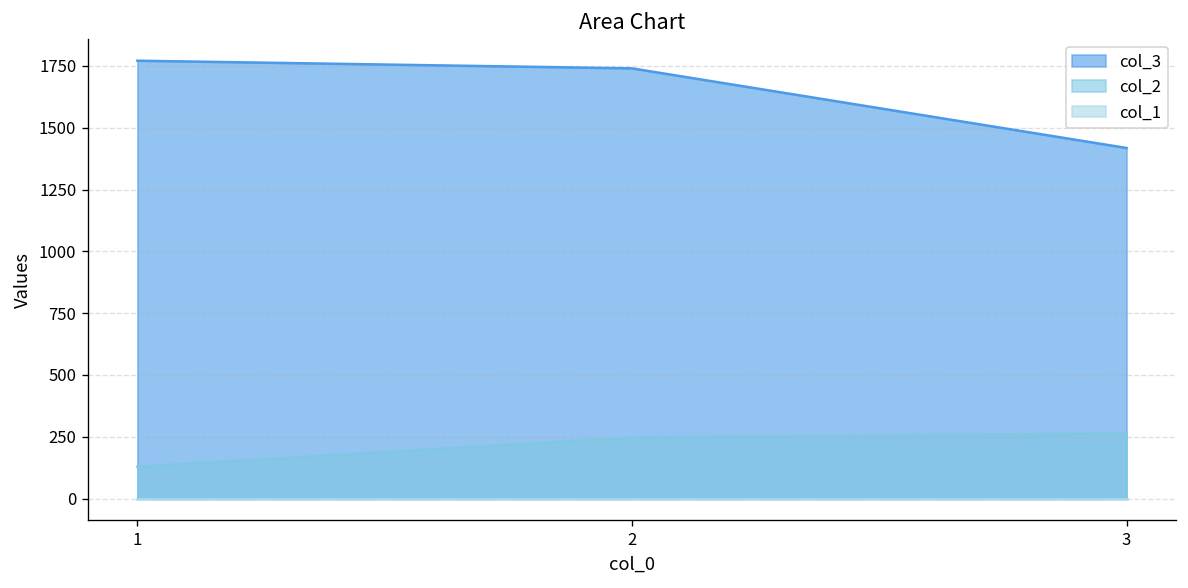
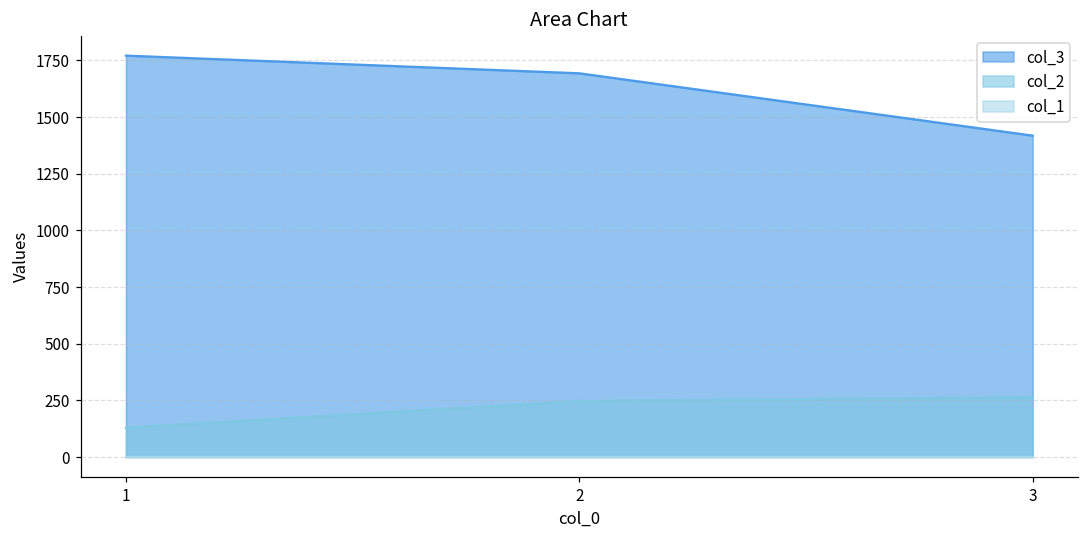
  {
    "col_3": {
      "1": 1770,
-     "2": 1740,
+     "2": 1690,
      "3": 1420
    }
  }
